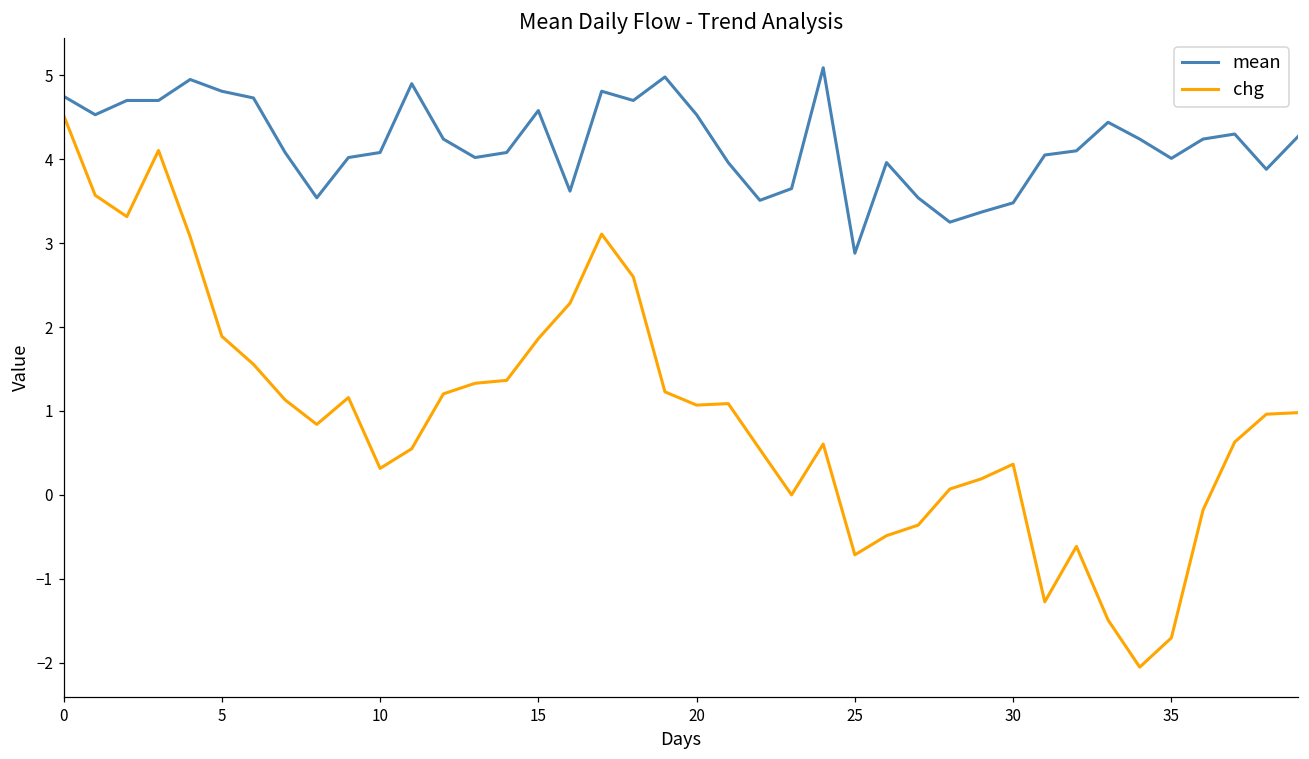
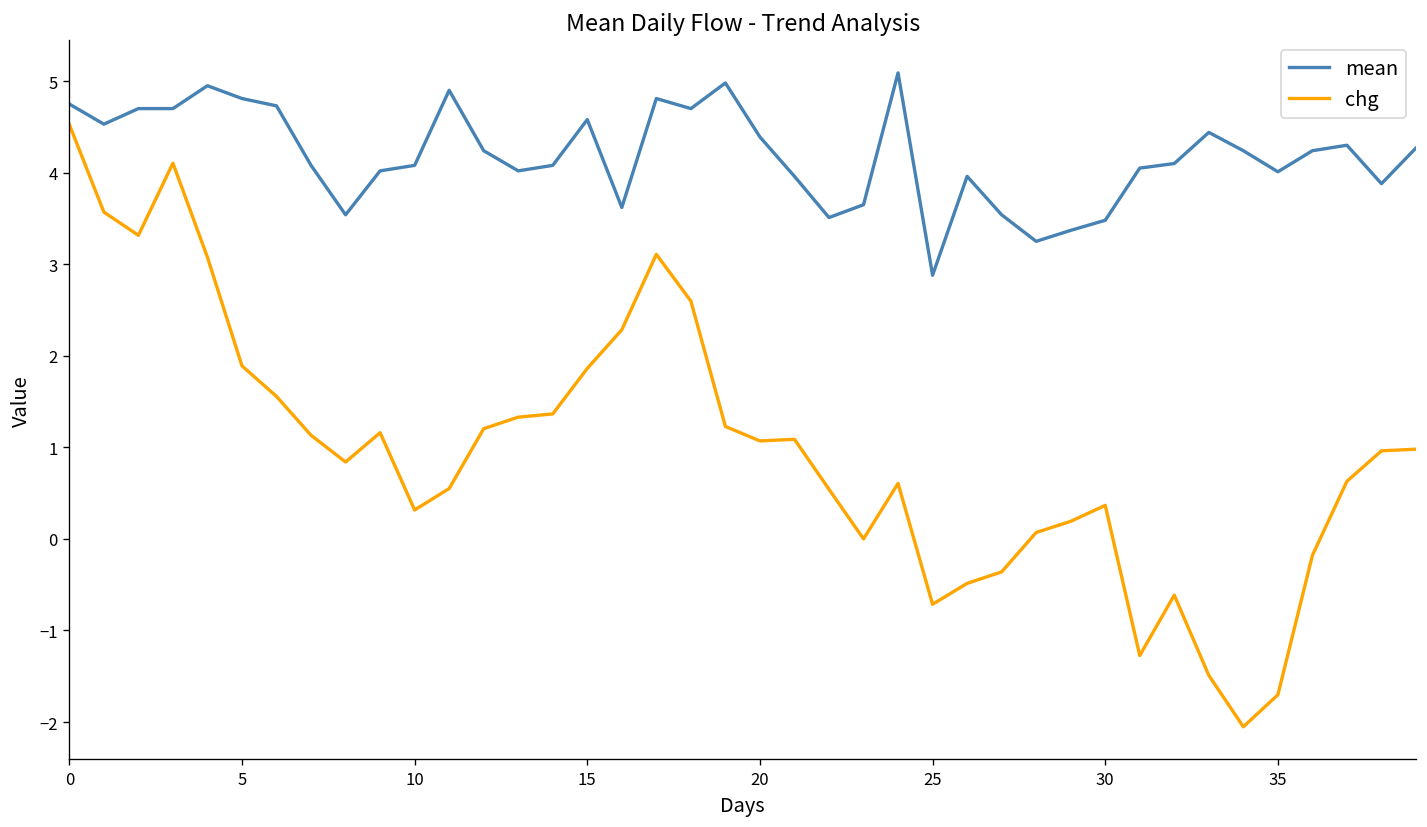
  {
    "mean": {
      "0": 4.8,
      "5": 4.8,
      "10": 4.1,
      "15": 4.6,
-     "20": 4.5,
+     "20": 4.4,
      "25": 2.9,
      "30": 3.5,
      "35": 4.0
    },
    "chg": {
      "0": 4.5,
      "5": 1.9,
      "10": 0.3,
      "15": 1.9,
      "20": 1.1,
      "25": -0.7,
      "30": 0.4,
      "35": -1.7
    }
  }
